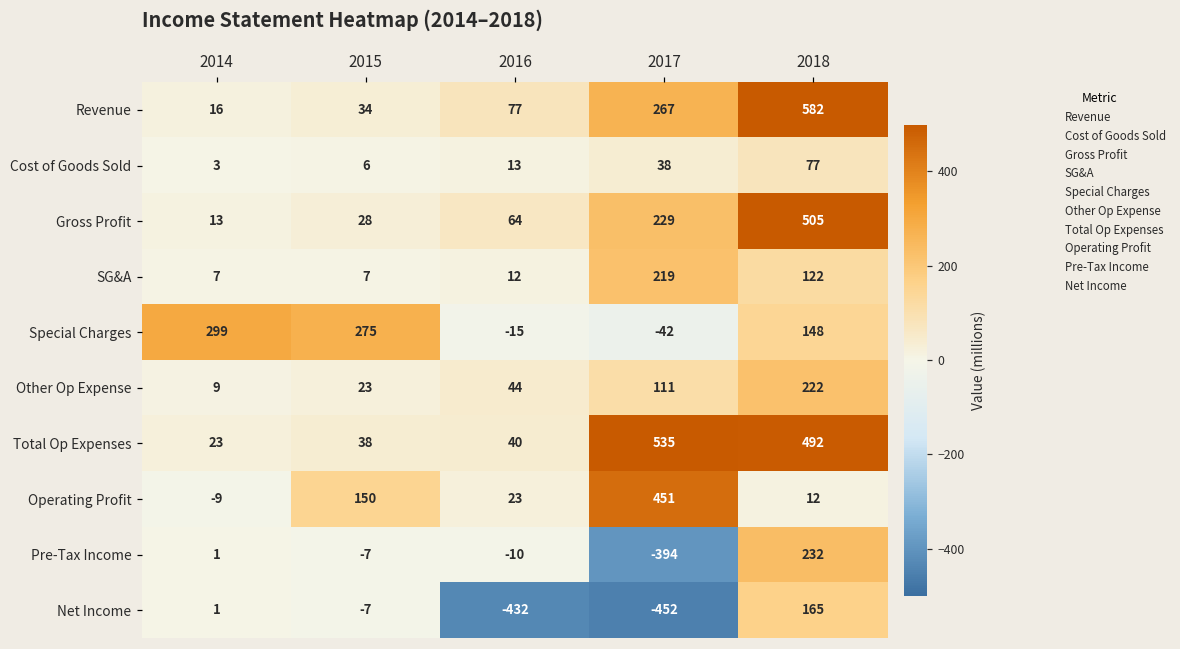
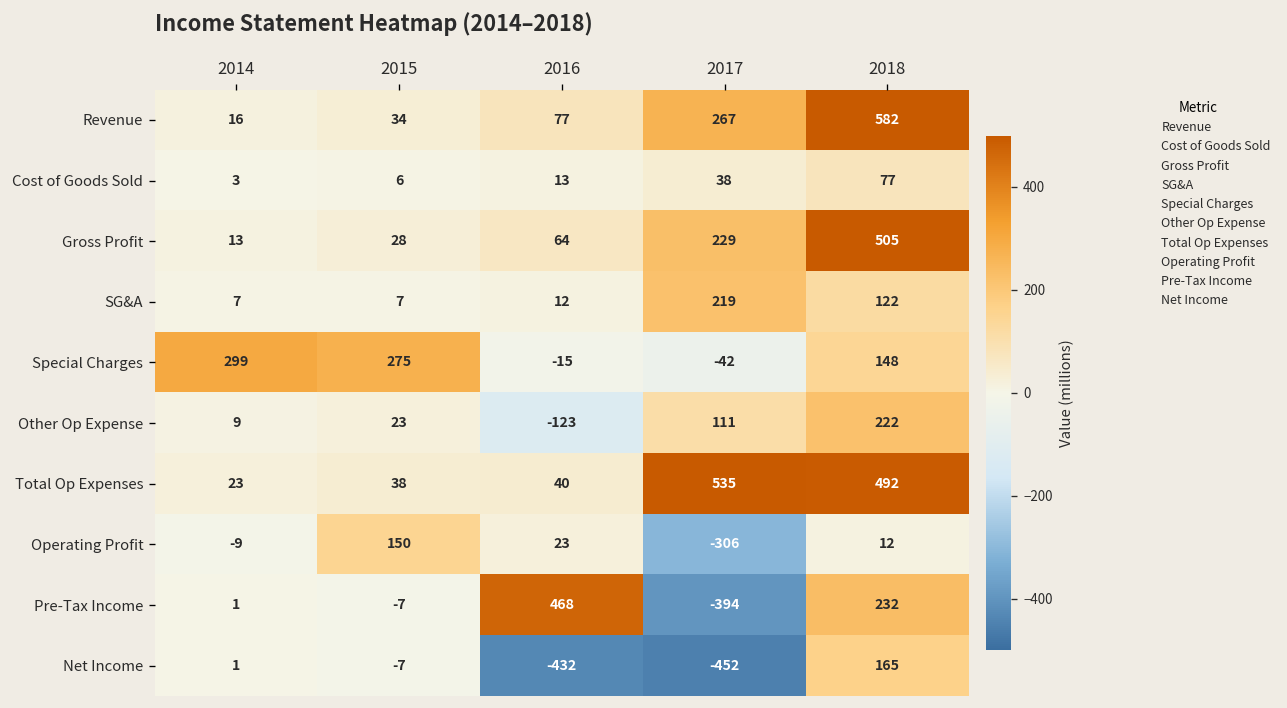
  {
    "Revenue": {
      "2014": 16,
      "2015": 34,
      "2016": 77,
      "2017": 267,
      "2018": 582
    },
    "Cost of Goods Sold": {
      "2014": 3,
      "2015": 6,
      "2016": 13,
      "2017": 38,
      "2018": 77
    },
    "Gross Profit": {
      "2014": 13,
      "2015": 28,
      "2016": 64,
      "2017": 229,
      "2018": 505
    },
    "SG&A": {
      "2014": 7,
      "2015": 7,
      "2016": 12,
      "2017": 219,
      "2018": 122
    },
    "Special Charges": {
      "2014": 299,
      "2015": 275,
      "2016": -15,
      "2017": -42,
      "2018": 148
    },
    "Other Op Expense": {
      "2014": 9,
      "2015": 23,
-     "2016": 44,
+     "2016": -123,
      "2017": 111,
      "2018": 222
    },
    "Total Op Expenses": {
      "2014": 23,
      "2015": 38,
      "2016": 40,
      "2017": 535,
      "2018": 492
    },
    "Operating Profit": {
      "2014": -9,
      "2015": 150,
      "2016": 23,
-     "2017": 451,
+     "2017": -306,
      "2018": 12
    },
    "Pre-Tax Income": {
      "2014": 1,
      "2015": -7,
-     "2016": -10,
+     "2016": 468,
      "2017": -394,
      "2018": 232
    },
    "Net Income": {
      "2014": 1,
      "2015": -7,
      "2016": -432,
      "2017": -452,
      "2018": 165
    }
  }
